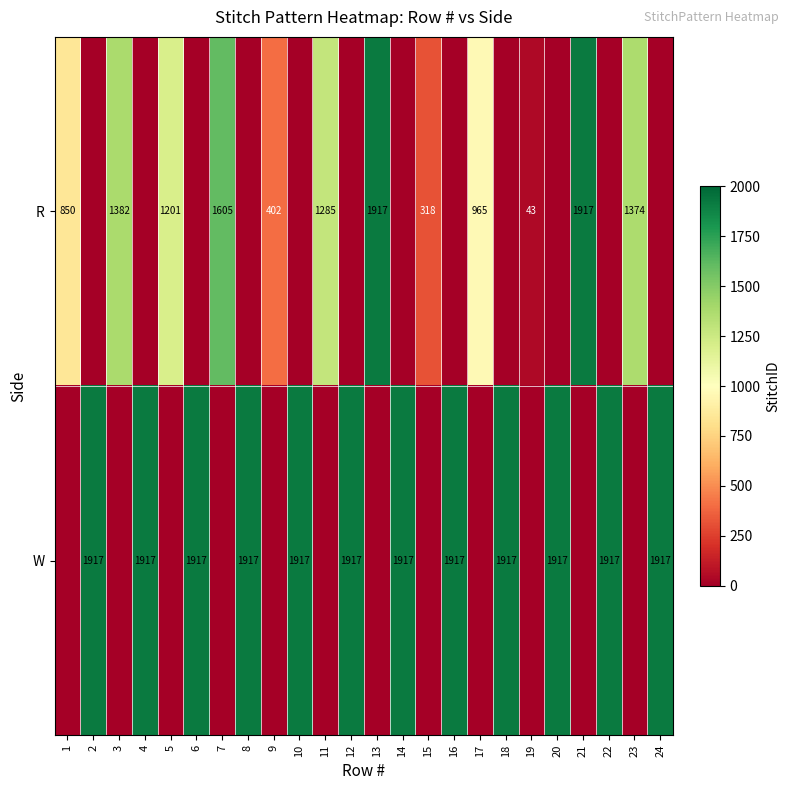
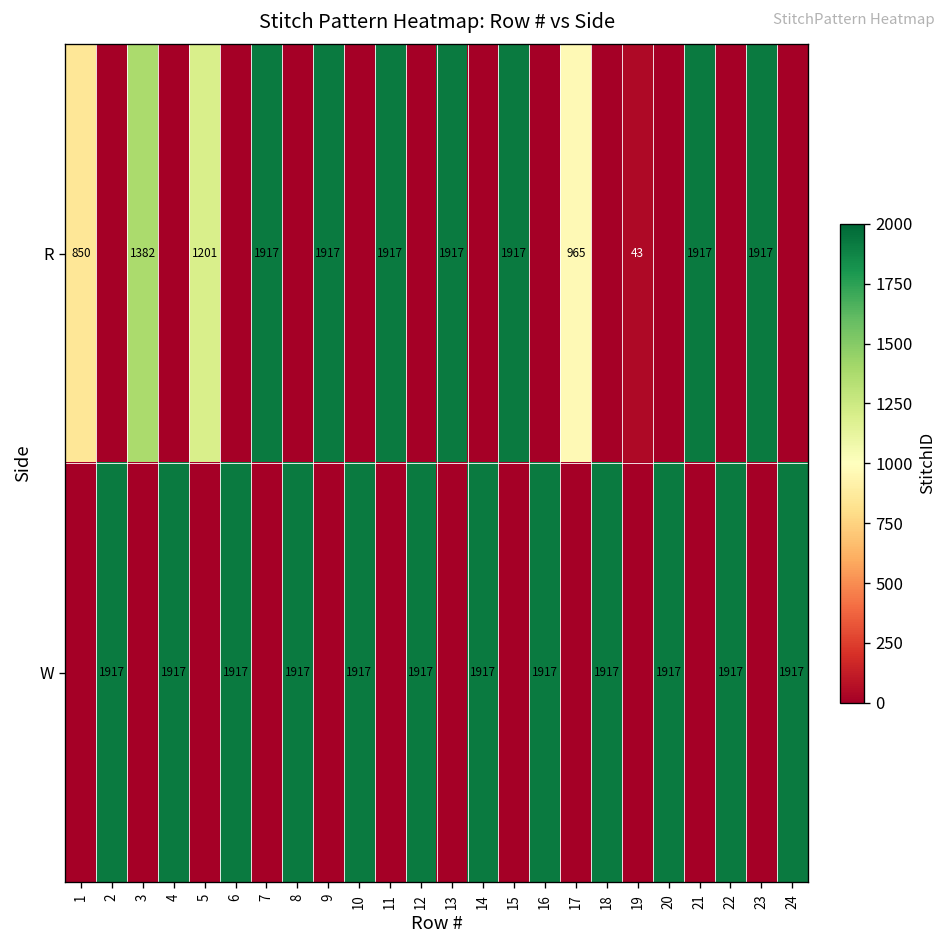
  {
    "R": {
      "1": 850,
      "3": 1382,
      "5": 1201,
-     "7": 1605,
-     "9": 402,
-     "11": 1285,
+     "7": 1917,
+     "9": 1917,
+     "11": 1917,
      "13": 1917,
-     "15": 318,
+     "15": 1917,
      "17": 965,
      "19": 43,
      "21": 1917,
-     "23": 1374
+     "23": 1917
    },
    "W": {
      "2": 1917,
      "4": 1917,
      "6": 1917,
      "8": 1917,
      "10": 1917,
      "12": 1917,
      "14": 1917,
      "16": 1917,
      "18": 1917,
      "20": 1917,
      "22": 1917,
      "24": 1917
    }
  }
